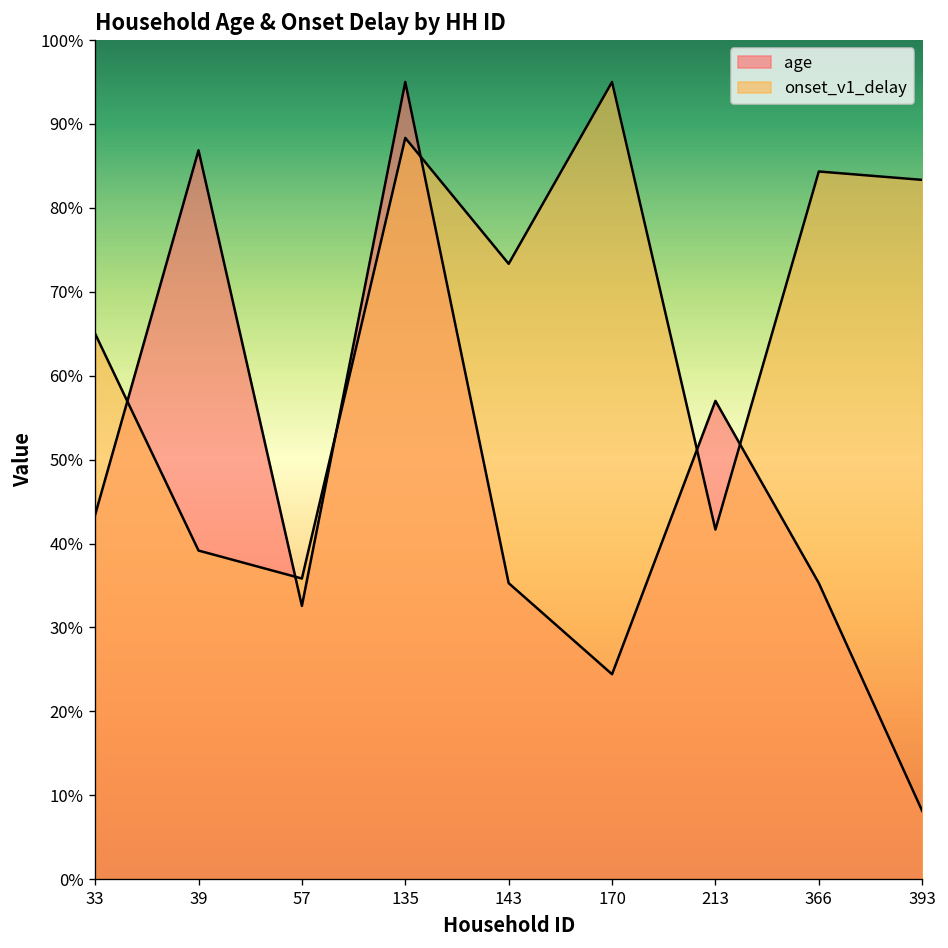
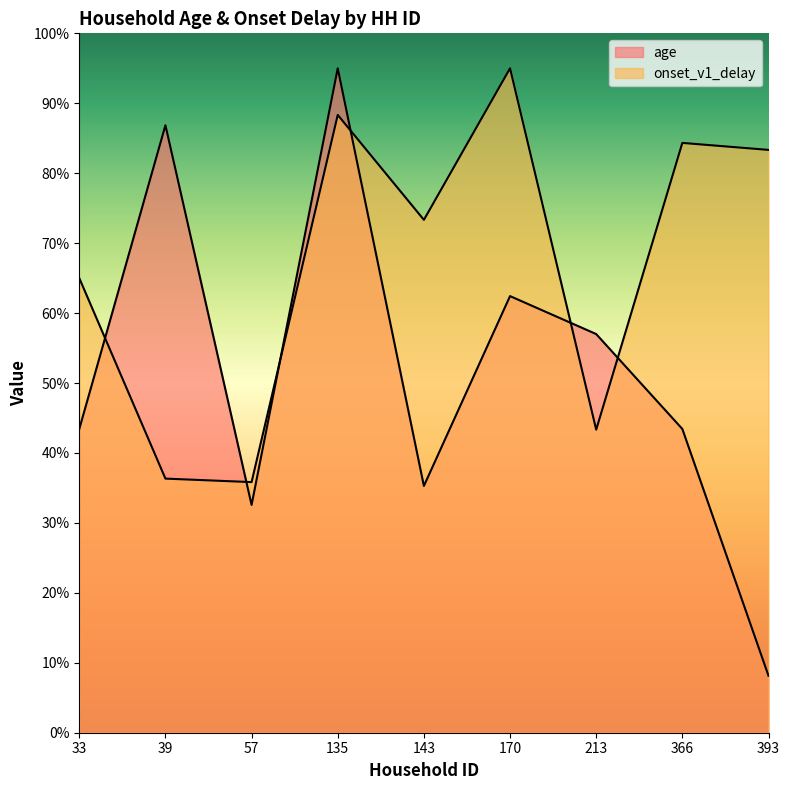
  {
    "age": {
      "33": "43%",
      "39": "87%",
      "57": "33%",
      "135": "95%",
      "143": "35%",
-     "170": "24%",
+     "170": "62%",
      "213": "57%",
-     "366": "35%",
+     "366": "43%",
      "393": "8%"
    },
    "onset_v1_delay": {
      "33": "65%",
-     "39": "39%",
+     "39": "36%",
      "57": "36%",
      "135": "88%",
      "143": "73%",
      "170": "95%",
-     "213": "42%",
+     "213": "43%",
      "366": "84%",
      "393": "83%"
    }
  }
